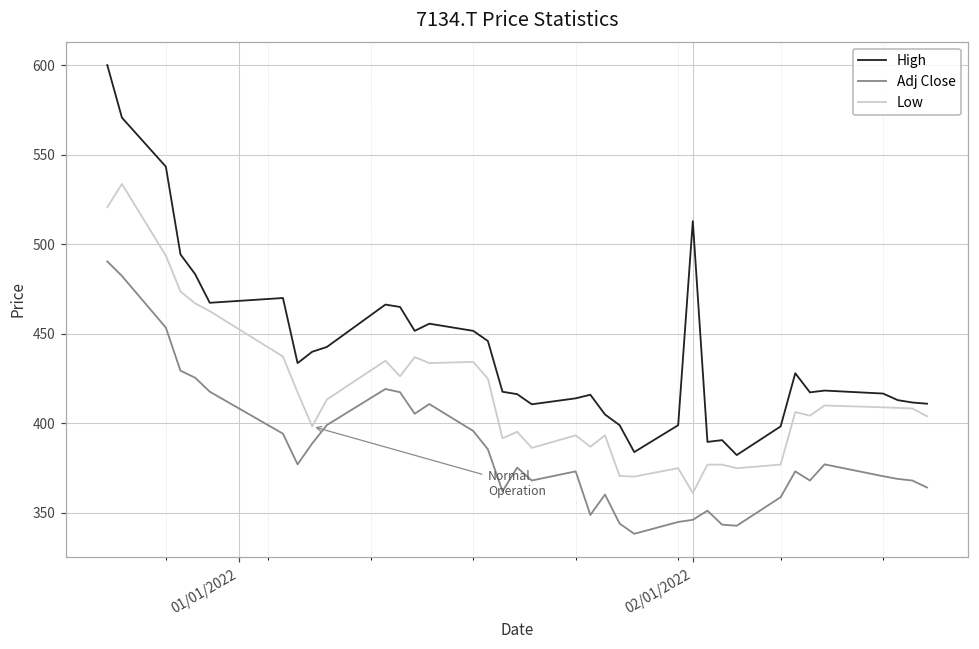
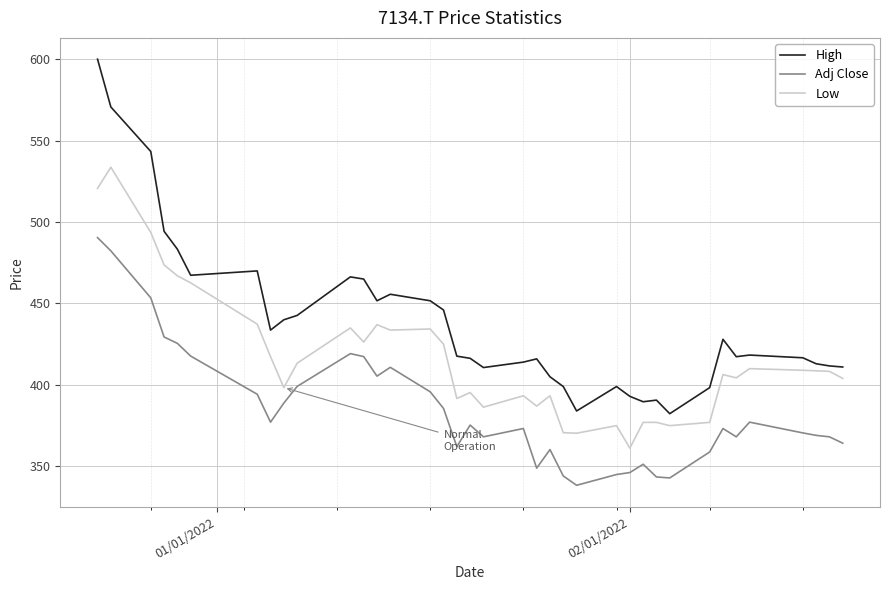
  {
    "High": {
-     "02/01/2022": 513
+     "02/01/2022": 393
    },
    "Adj Close": {
      "02/01/2022": 346
    },
    "Low": {
      "02/01/2022": 361
    }
  }
